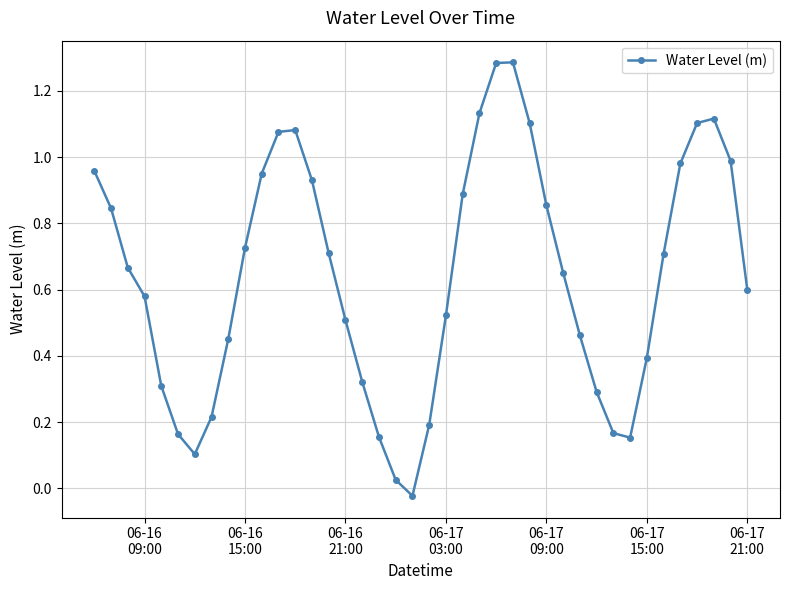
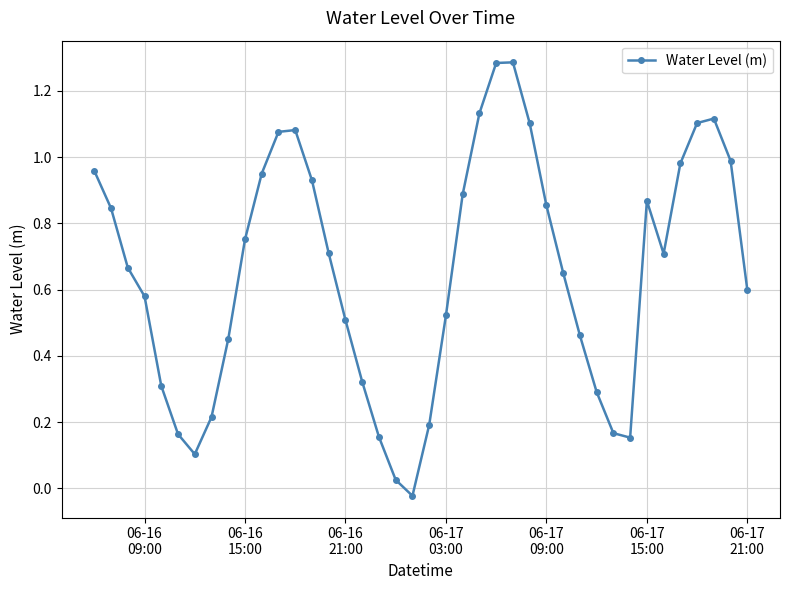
  {
    "06-16 09:00": 0.58,
-   "06-16 15:00": 0.73,
+   "06-16 15:00": 0.75,
    "06-16 21:00": 0.51,
    "06-17 03:00": 0.52,
    "06-17 09:00": 0.85,
-   "06-17 15:00": 0.39,
+   "06-17 15:00": 0.87,
    "06-17 21:00": 0.60
  }
